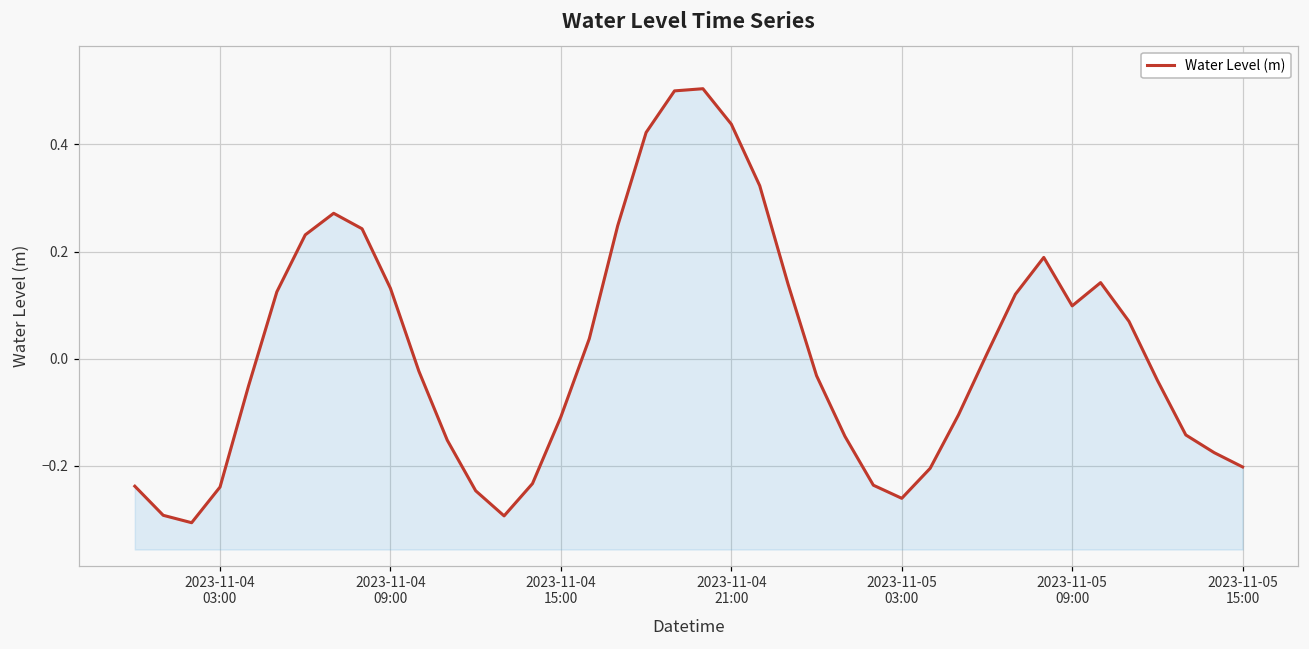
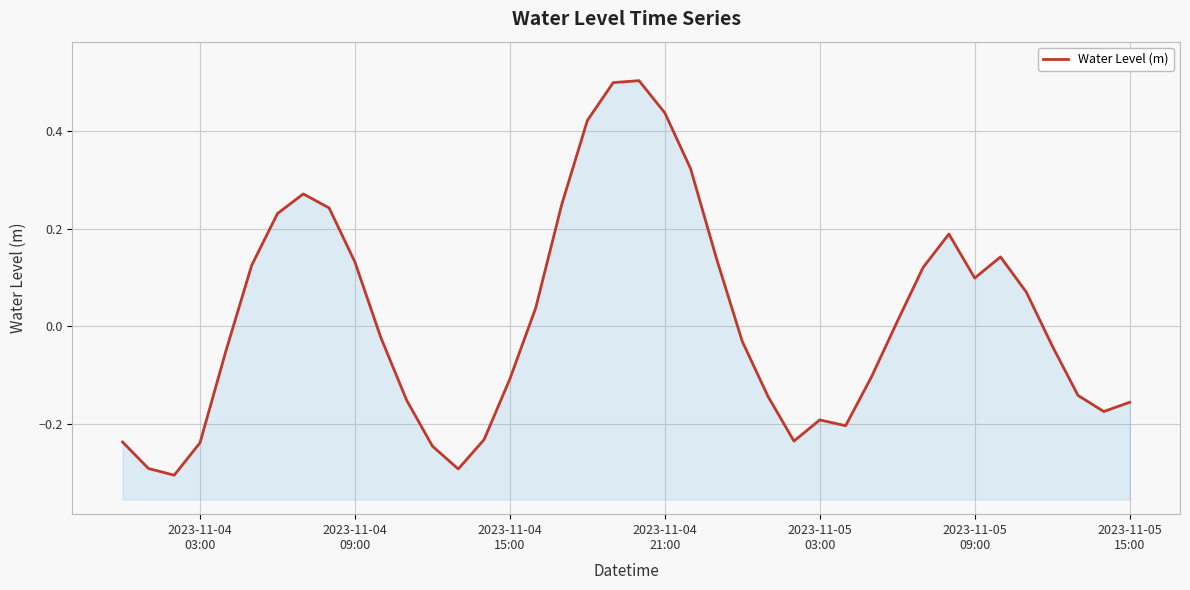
  {
    "2023-11-04 03:00": -0.24,
    "2023-11-04 09:00": 0.13,
    "2023-11-04 15:00": -0.11,
    "2023-11-04 21:00": 0.44,
-   "2023-11-05 03:00": -0.26,
+   "2023-11-05 03:00": -0.19,
    "2023-11-05 09:00": 0.10,
-   "2023-11-05 15:00": -0.20
+   "2023-11-05 15:00": -0.16
  }
